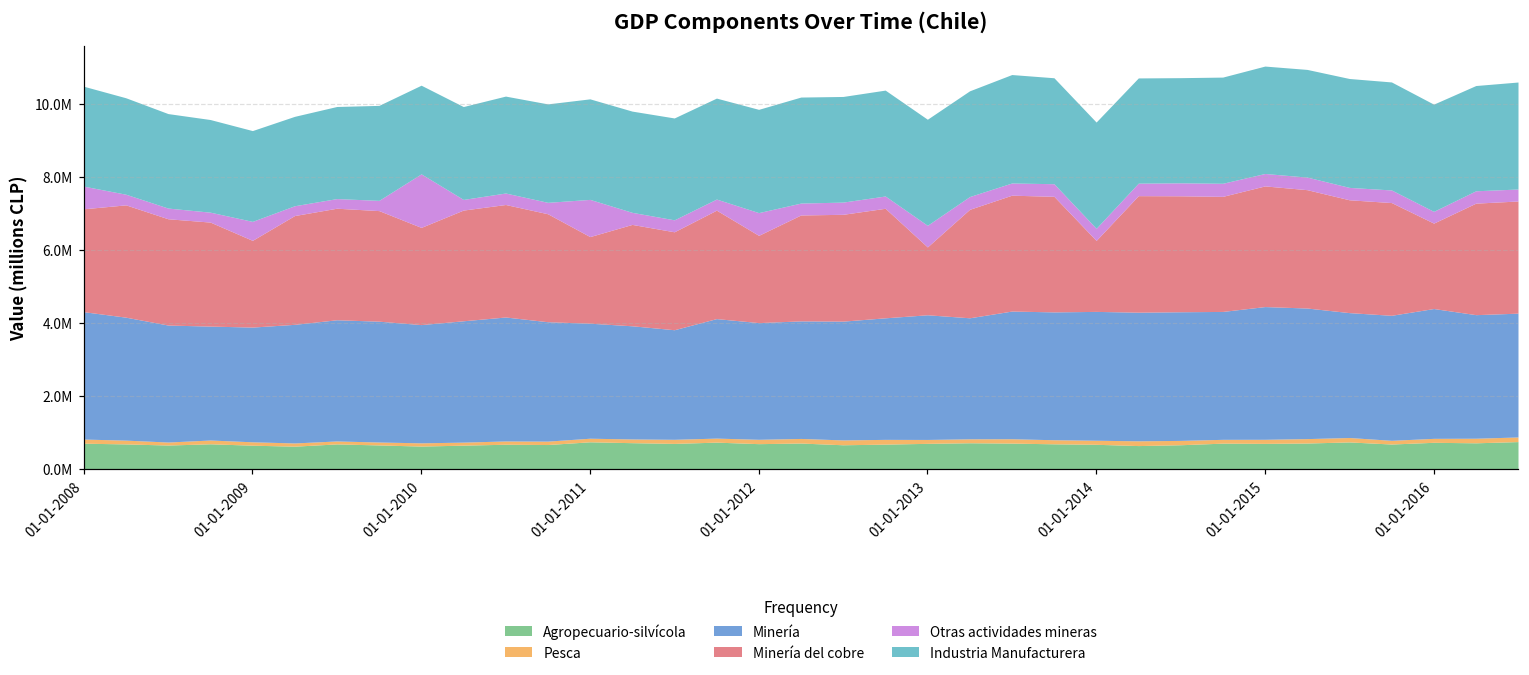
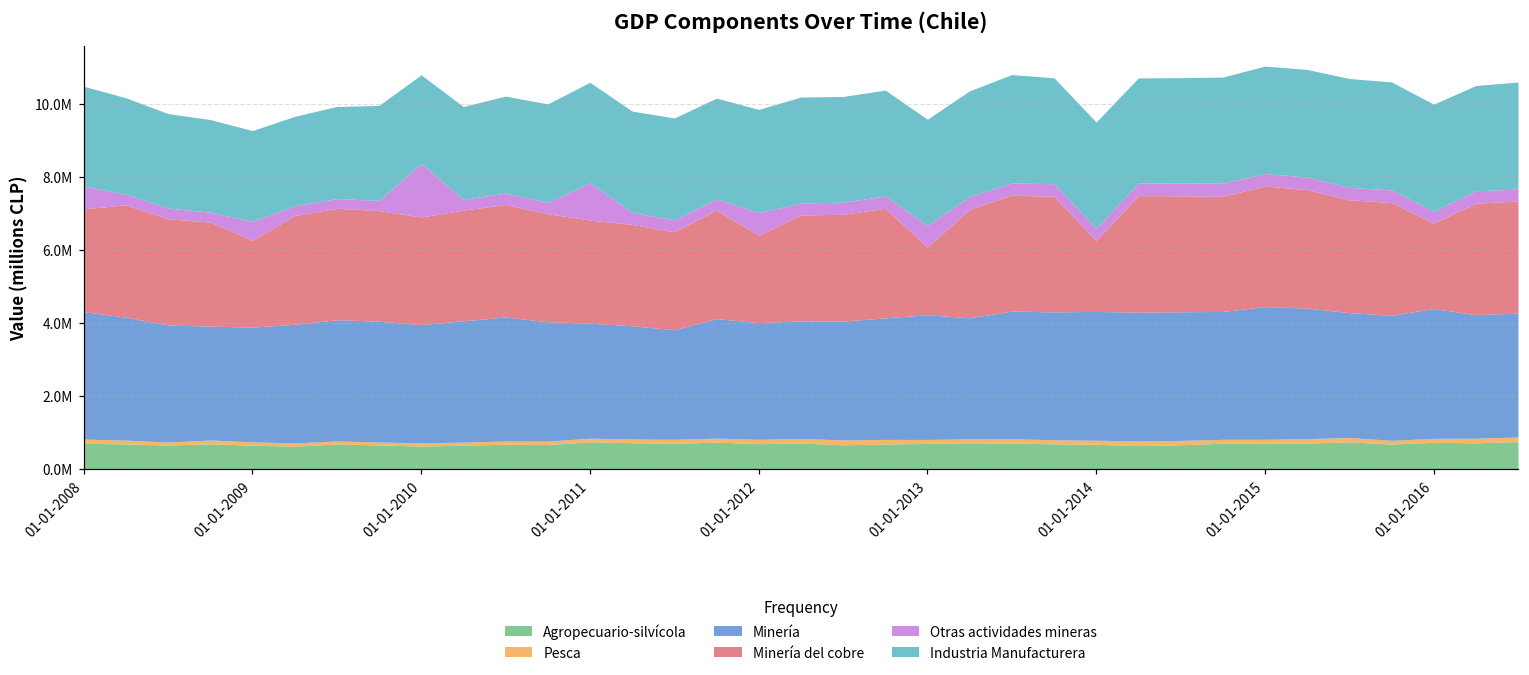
  {
    "Agropecuario-silvícola": {
      "01-01-2008": 700000,
      "01-01-2009": 600000,
      "01-01-2010": 600000,
      "01-01-2011": 700000,
      "01-01-2012": 700000,
      "01-01-2013": 700000,
      "01-01-2014": 700000,
      "01-01-2015": 700000,
      "01-01-2016": 700000
    },
    "Pesca": {
      "01-01-2008": 100000,
      "01-01-2009": 100000,
      "01-01-2010": 100000,
      "01-01-2011": 100000,
      "01-01-2012": 100000,
      "01-01-2013": 100000,
      "01-01-2014": 100000,
      "01-01-2015": 100000,
      "01-01-2016": 100000
    },
    "Minería del cobre": {
      "01-01-2008": 2800000,
      "01-01-2009": 2400000,
-     "01-01-2010": 2700000,
-     "01-01-2011": 2400000,
+     "01-01-2010": 2900000,
+     "01-01-2011": 2800000,
      "01-01-2012": 2400000,
      "01-01-2013": 1900000,
      "01-01-2014": 1900000,
      "01-01-2015": 3300000,
      "01-01-2016": 2300000
    },
    "Otras actividades mineras": {
      "01-01-2008": 600000,
      "01-01-2009": 500000,
      "01-01-2010": 1500000,
      "01-01-2011": 1000000,
      "01-01-2012": 600000,
      "01-01-2013": 600000,
      "01-01-2014": 300000,
      "01-01-2015": 300000,
      "01-01-2016": 300000
    }
  }
